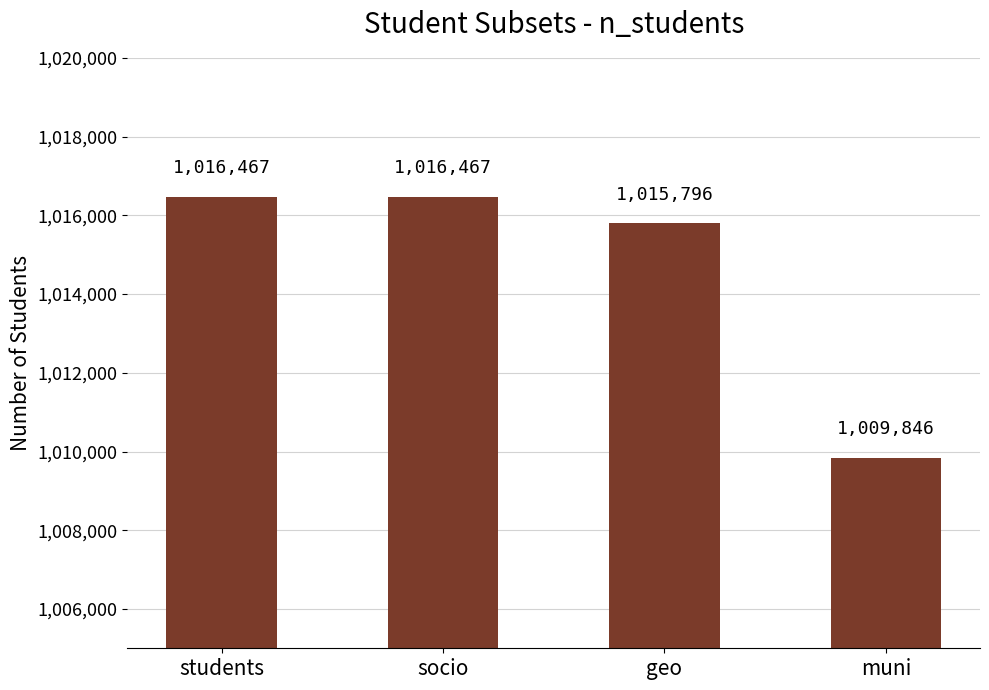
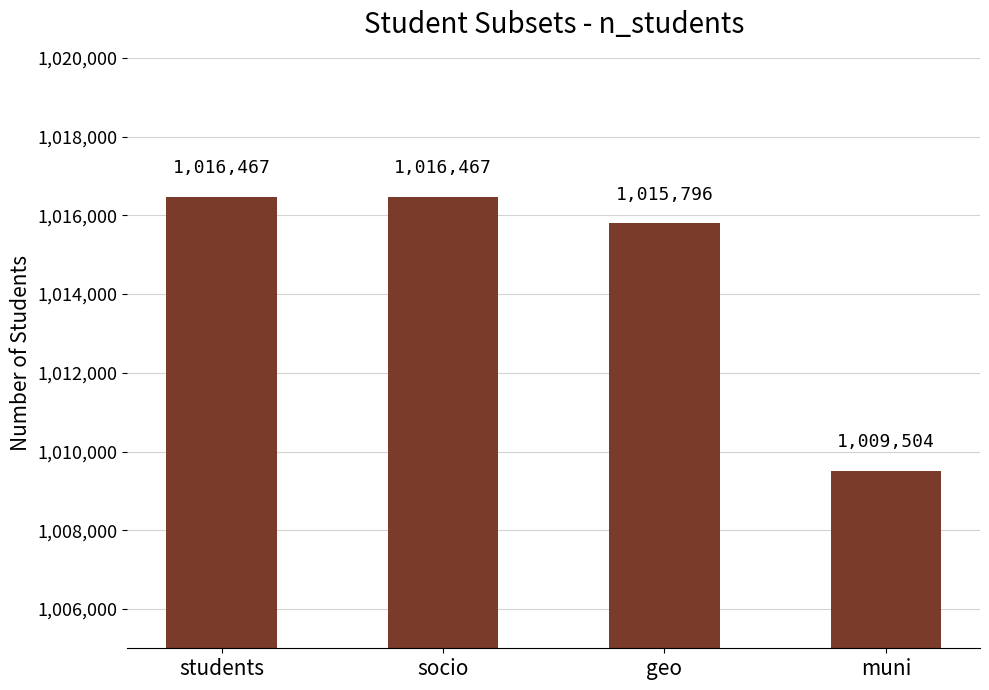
  {
    "students": "1,016,467",
    "socio": "1,016,467",
    "geo": "1,015,796",
-   "muni": "1,009,846"
+   "muni": "1,009,504"
  }
